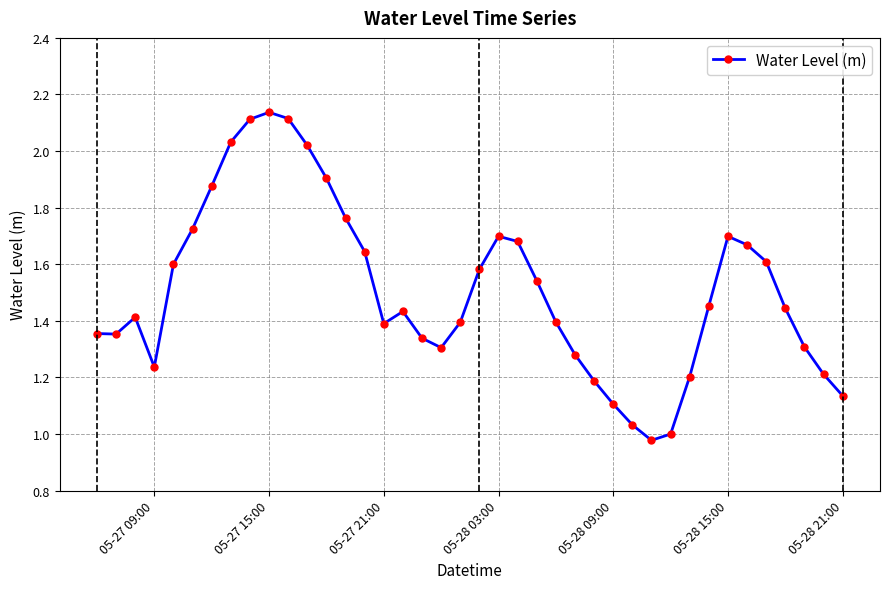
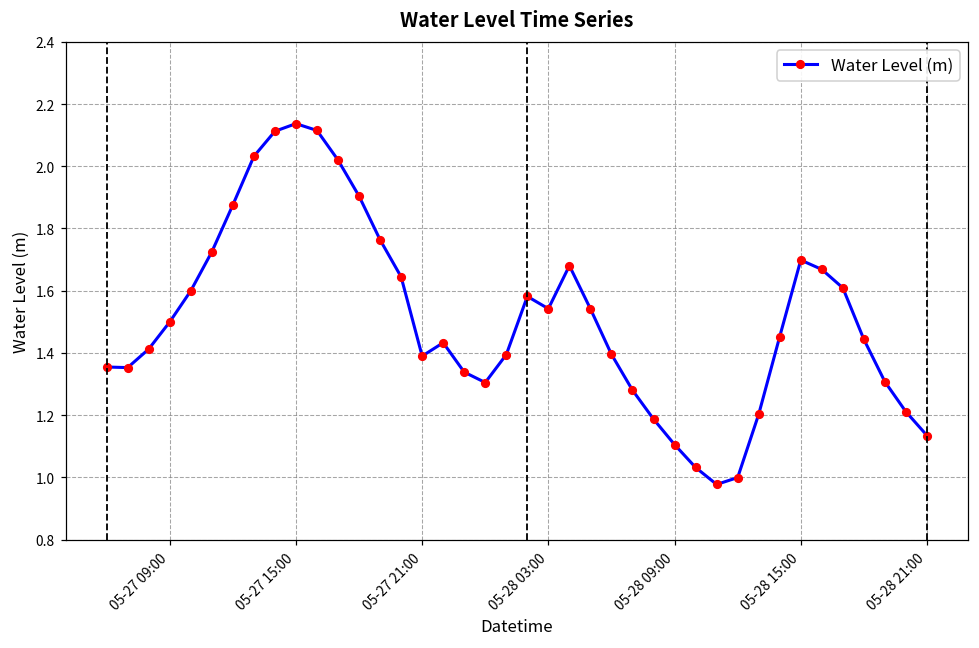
  {
-   "05-27 09:00": 1.24,
+   "05-27 09:00": 1.50,
    "05-27 15:00": 2.14,
    "05-27 21:00": 1.39,
-   "05-28 03:00": 1.70,
+   "05-28 03:00": 1.54,
    "05-28 09:00": 1.11,
    "05-28 15:00": 1.70,
    "05-28 21:00": 1.13
  }
